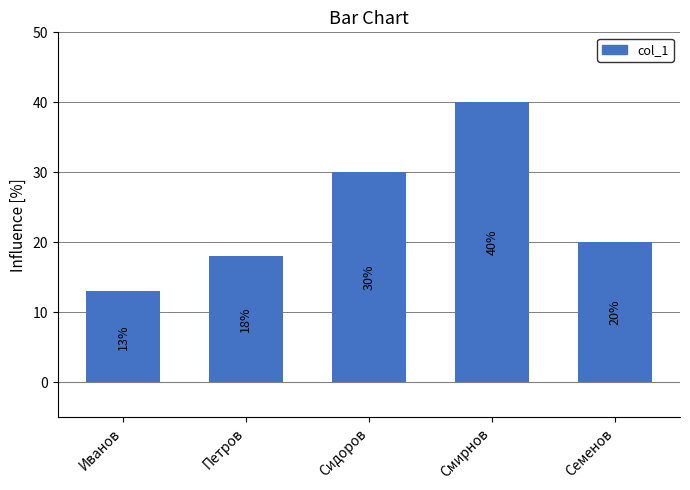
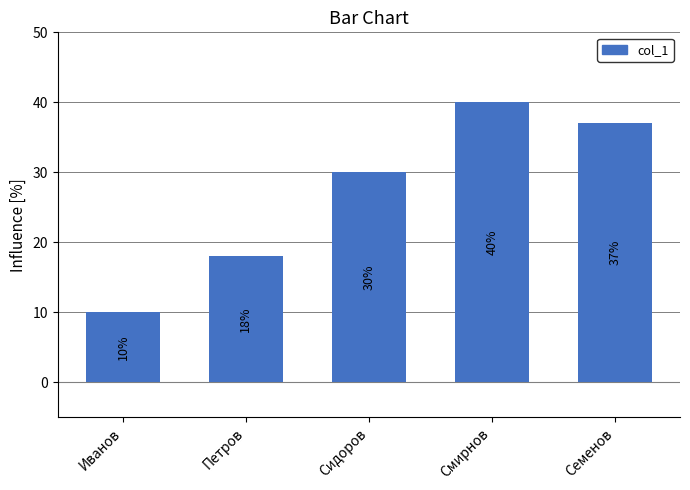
  {
-   "Иванов": "13%",
+   "Иванов": "10%",
    "Петров": "18%",
    "Сидоров": "30%",
    "Смирнов": "40%",
-   "Семенов": "20%"
+   "Семенов": "37%"
  }
